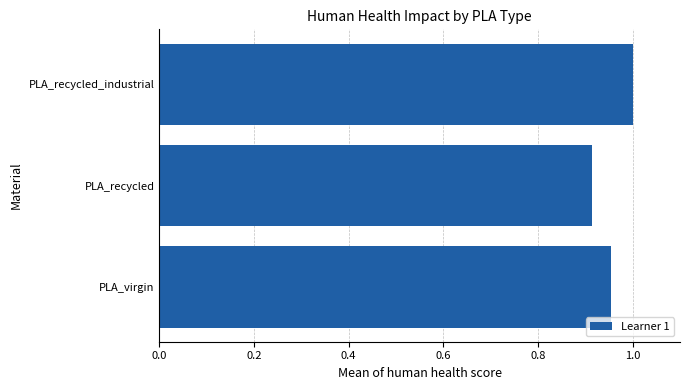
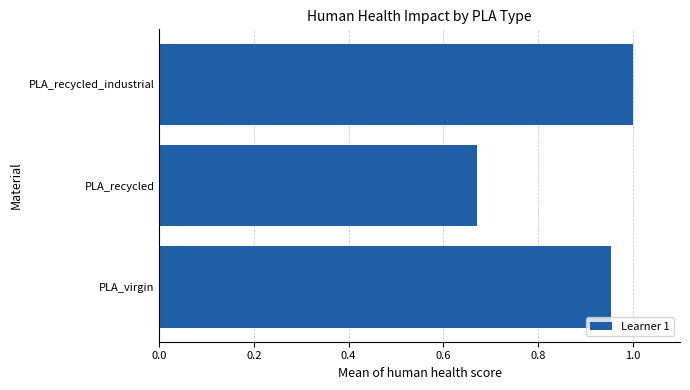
  {
    "PLA_recycled_industrial": 1.00,
-   "PLA_recycled": 0.91,
+   "PLA_recycled": 0.67,
    "PLA_virgin": 0.95
  }
